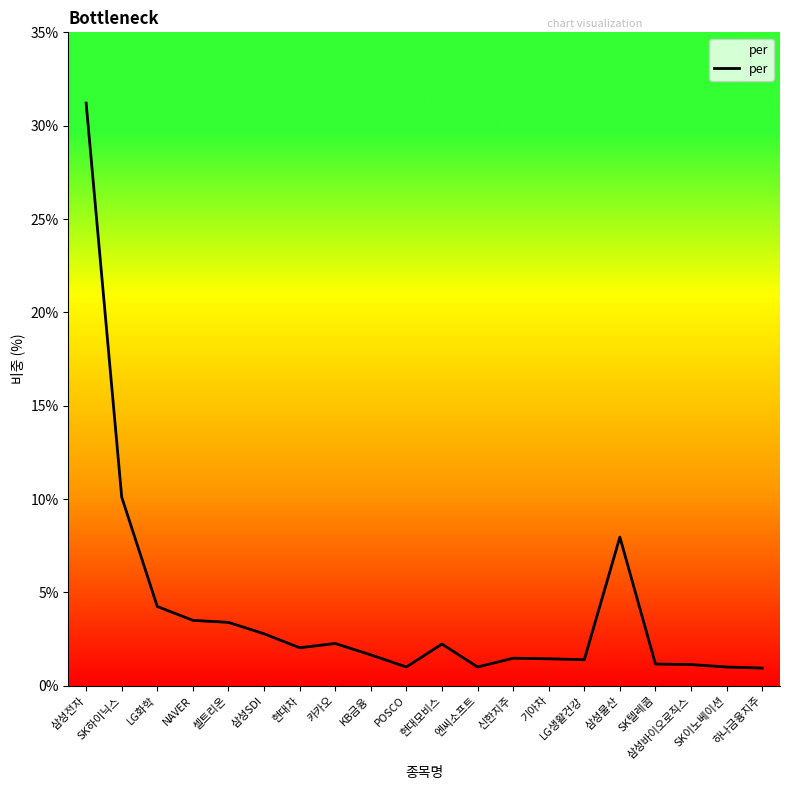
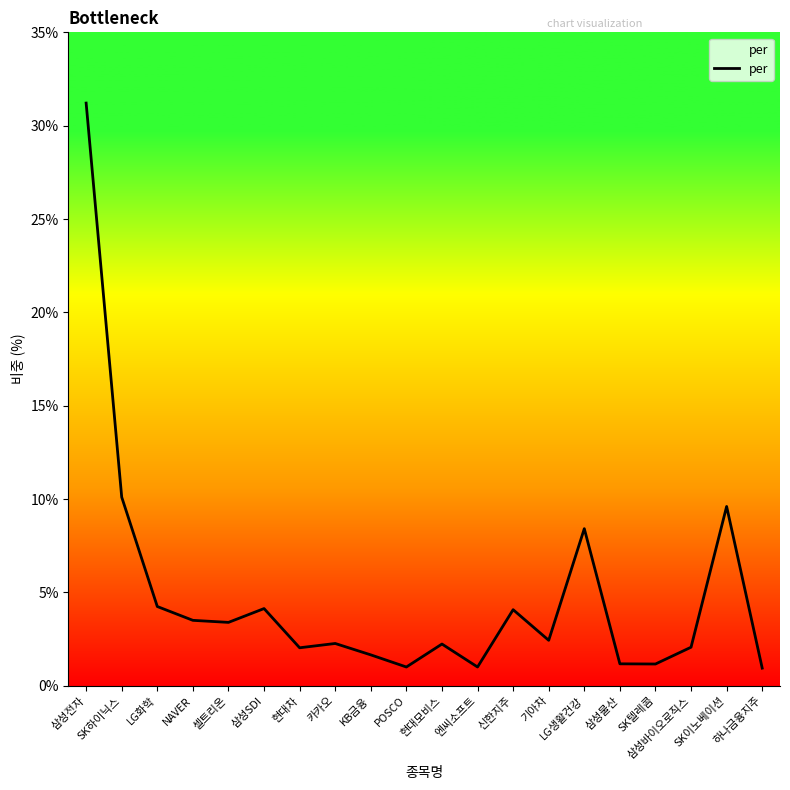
  {
    "삼성전자": "31.2%",
    "SK하이닉스": "10.1%",
    "LG화학": "4.2%",
    "NAVER": "3.5%",
    "셀트리온": "3.4%",
-   "삼성SDI": "2.8%",
+   "삼성SDI": "4.1%",
    "현대차": "2.0%",
    "카카오": "2.3%",
    "KB금융": "1.7%",
    "POSCO": "1.0%",
    "현대모비스": "2.2%",
    "엔씨소프트": "1.0%",
-   "신한지주": "1.5%",
-   "기아차": "1.4%",
-   "LG생활건강": "1.4%",
-   "삼성물산": "8.0%",
+   "신한지주": "4.1%",
+   "기아차": "2.4%",
+   "LG생활건강": "8.4%",
+   "삼성물산": "1.2%",
    "SK텔레콤": "1.2%",
-   "삼성바이오로직스": "1.1%",
-   "SK이노베이션": "1.0%",
+   "삼성바이오로직스": "2.1%",
+   "SK이노베이션": "9.6%",
    "하나금융지주": "0.9%"
  }
